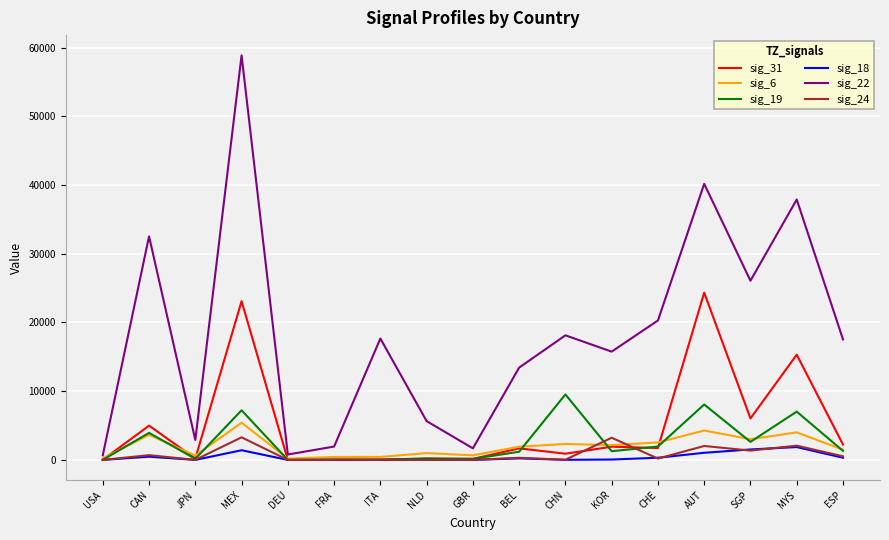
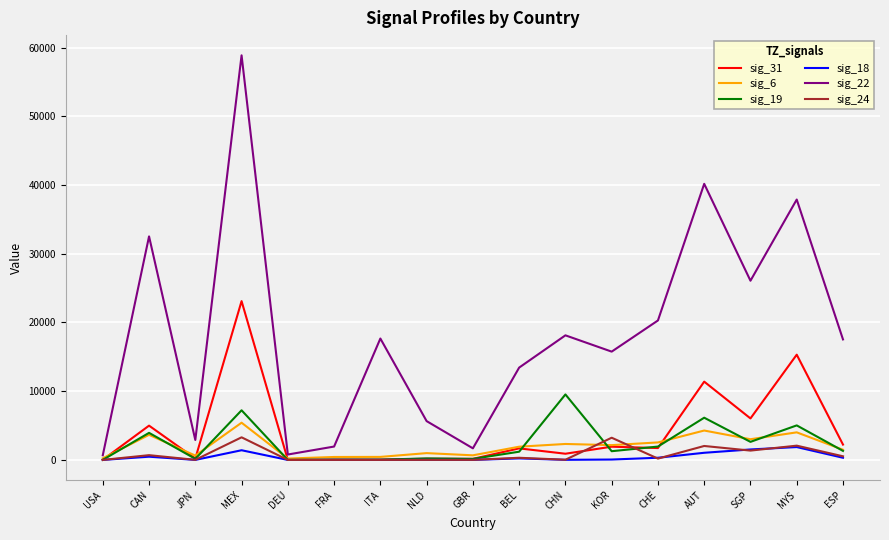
  {
    "sig_31": {
      "CAN": 5000,
      "MEX": 23000,
      "CHN": 1000,
-     "AUT": 24000,
+     "AUT": 11000,
      "SGP": 6000,
      "MYS": 15000,
      "ESP": 2000
    },
    "sig_6": {
      "JPN": 1000,
      "MEX": 5000,
      "FRA": 0,
      "ITA": 0,
      "NLD": 1000,
      "GBR": 1000,
      "CHN": 2000,
      "CHE": 3000,
      "AUT": 4000,
      "SGP": 3000,
      "MYS": 4000
    },
    "sig_19": {
      "MEX": 7000,
      "BEL": 1000,
      "CHN": 10000,
      "KOR": 1000,
-     "AUT": 8000,
+     "AUT": 6000,
      "SGP": 3000,
-     "MYS": 7000
+     "MYS": 5000
    },
    "sig_18": {
      "MEX": 1000,
      "KOR": 0,
      "AUT": 1000
    },
    "sig_22": {
      "USA": 1000,
      "CAN": 33000,
      "JPN": 3000,
      "MEX": 59000,
      "DEU": 1000,
      "FRA": 2000,
      "ITA": 18000,
      "NLD": 6000,
      "GBR": 2000,
      "BEL": 13000,
      "CHN": 18000,
      "KOR": 16000,
      "CHE": 20000,
      "AUT": 40000,
      "SGP": 26000,
      "MYS": 38000,
      "ESP": 18000
    },
    "sig_24": {
      "MEX": 3000,
      "KOR": 3000,
      "AUT": 2000
    }
  }
